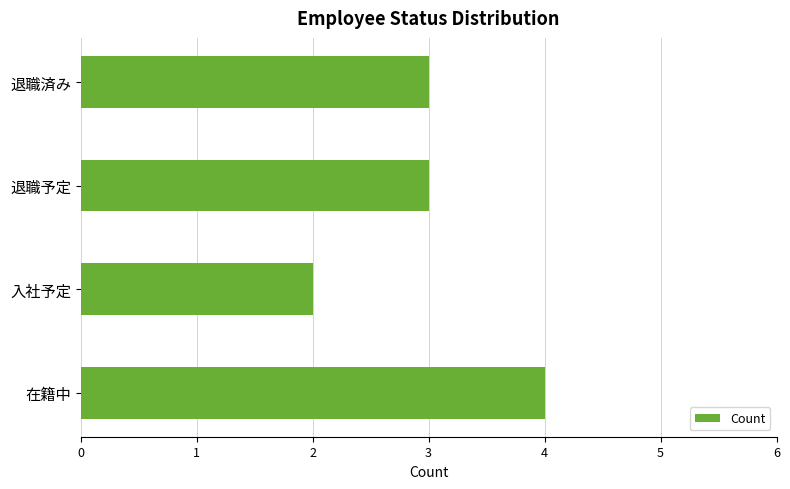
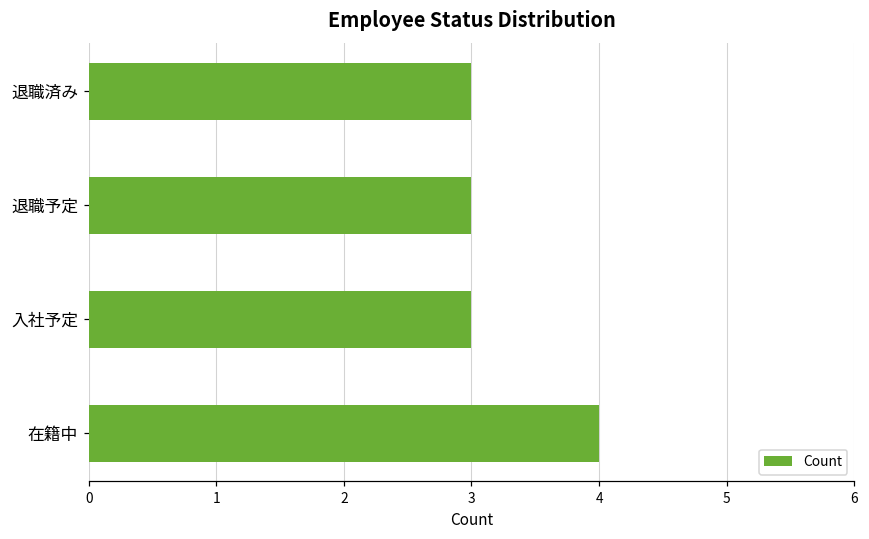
  {
    "退職済み": 3,
    "退職予定": 3,
-   "入社予定": 2,
+   "入社予定": 3,
    "在籍中": 4
  }
